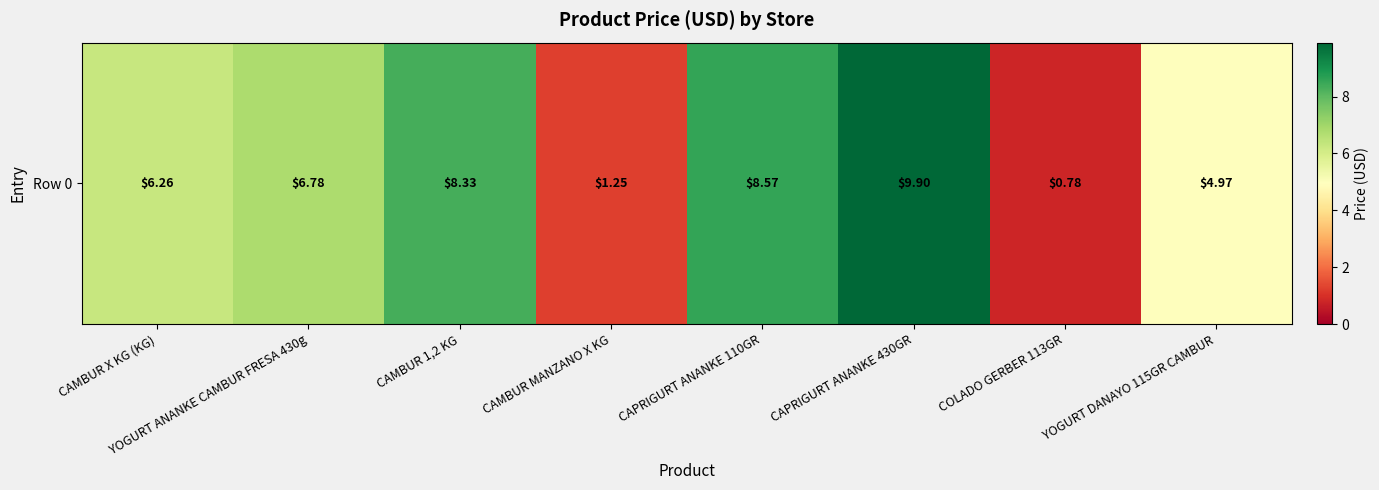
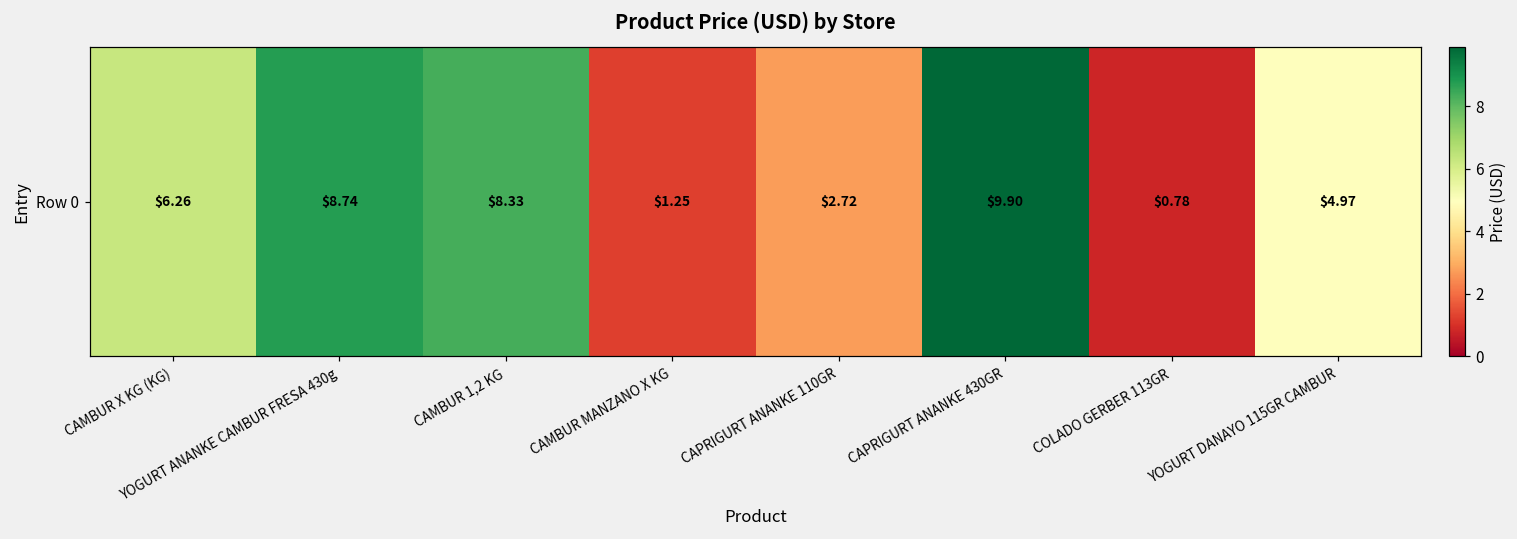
  {
    "Row 0": {
      "CAMBUR X KG (KG)": "$6.26",
-     "YOGURT ANANKE CAMBUR FRESA 430g": "$6.78",
+     "YOGURT ANANKE CAMBUR FRESA 430g": "$8.74",
      "CAMBUR 1,2 KG": "$8.33",
      "CAMBUR MANZANO X KG": "$1.25",
-     "CAPRIGURT ANANKE 110GR": "$8.57",
+     "CAPRIGURT ANANKE 110GR": "$2.72",
      "CAPRIGURT ANANKE 430GR": "$9.90",
      "COLADO GERBER 113GR": "$0.78",
      "YOGURT DANAYO 115GR CAMBUR": "$4.97"
    }
  }
